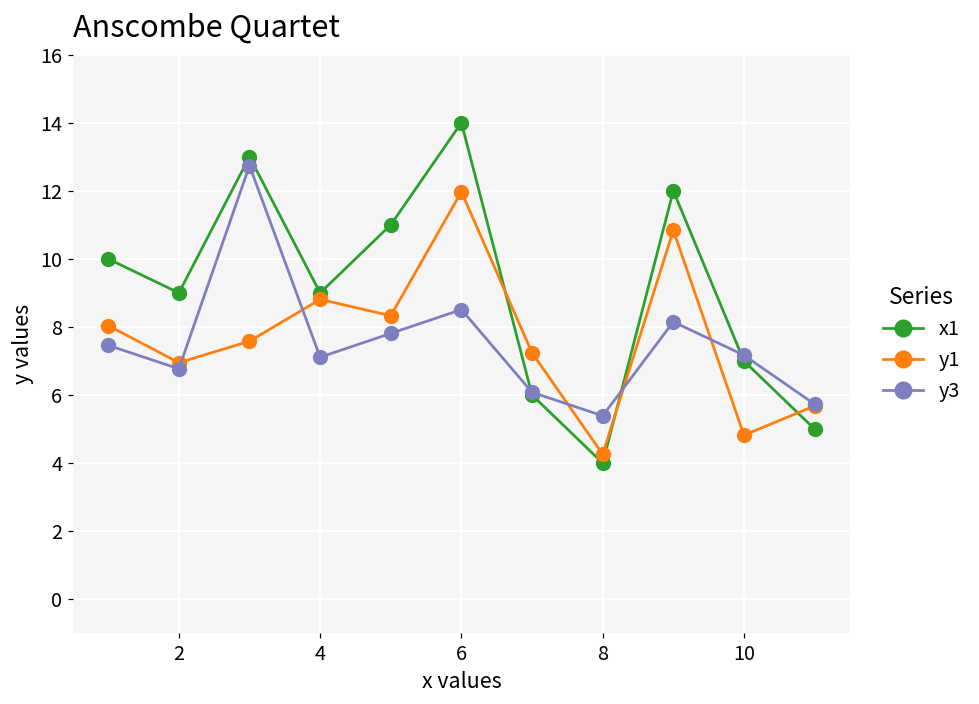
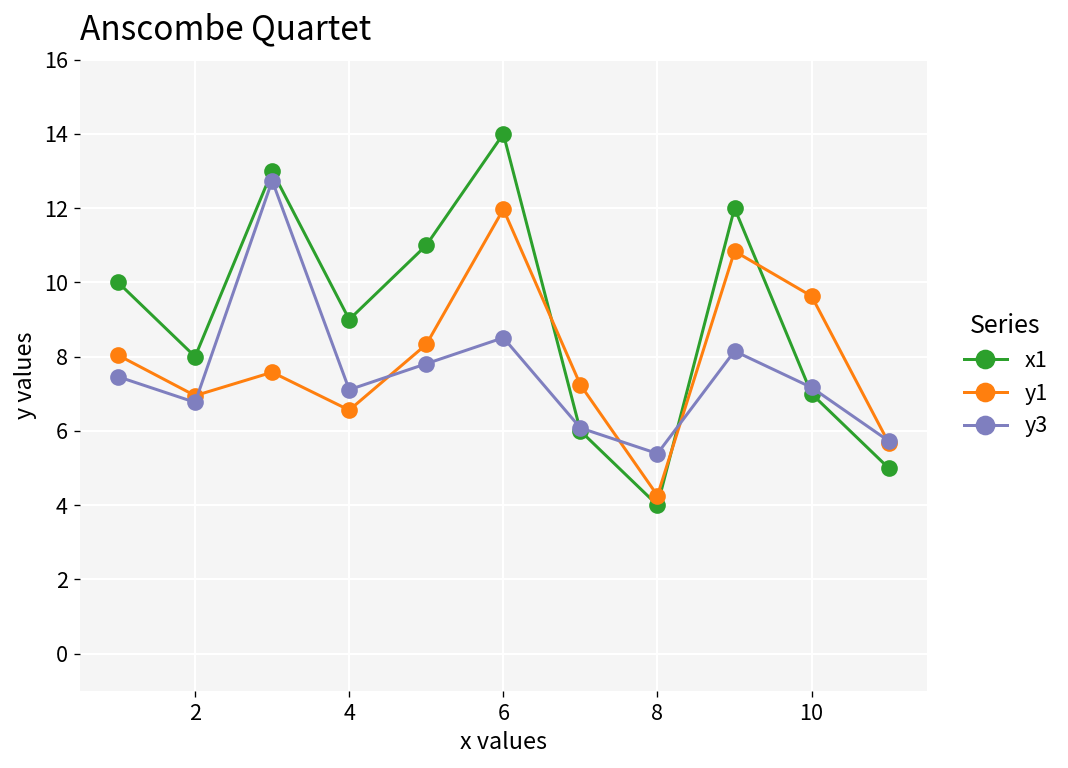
  {
    "x1": {
-     "2": 9,
+     "2": 8,
      "4": 9,
      "6": 14,
      "8": 4,
      "10": 7
    },
    "y1": {
      "2": 7.0,
-     "4": 8.8,
+     "4": 6.6,
      "6": 12.0,
      "8": 4.3,
-     "10": 4.8
+     "10": 9.6
    },
    "y3": {
      "2": 6.8,
      "4": 7.1,
      "6": 8.5,
      "8": 5.4,
      "10": 7.2
    }
  }
